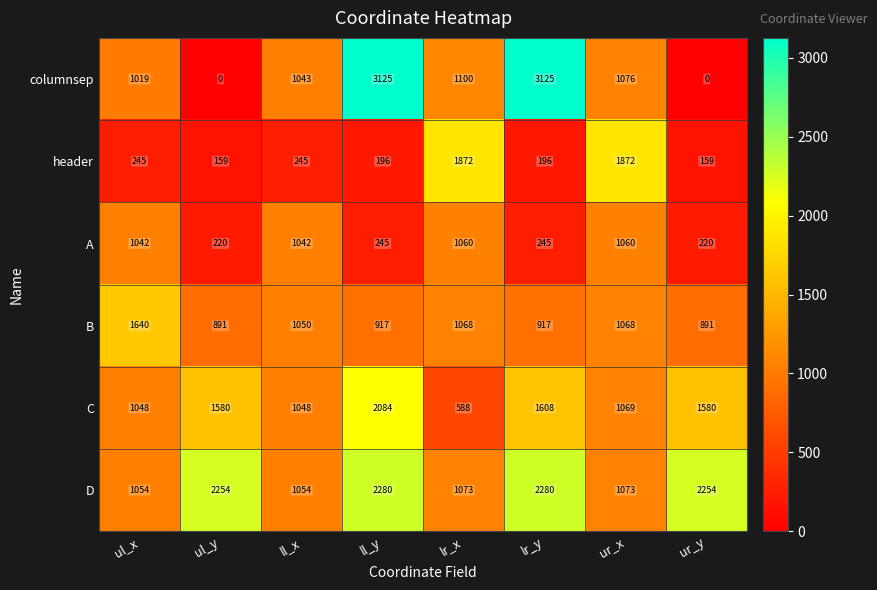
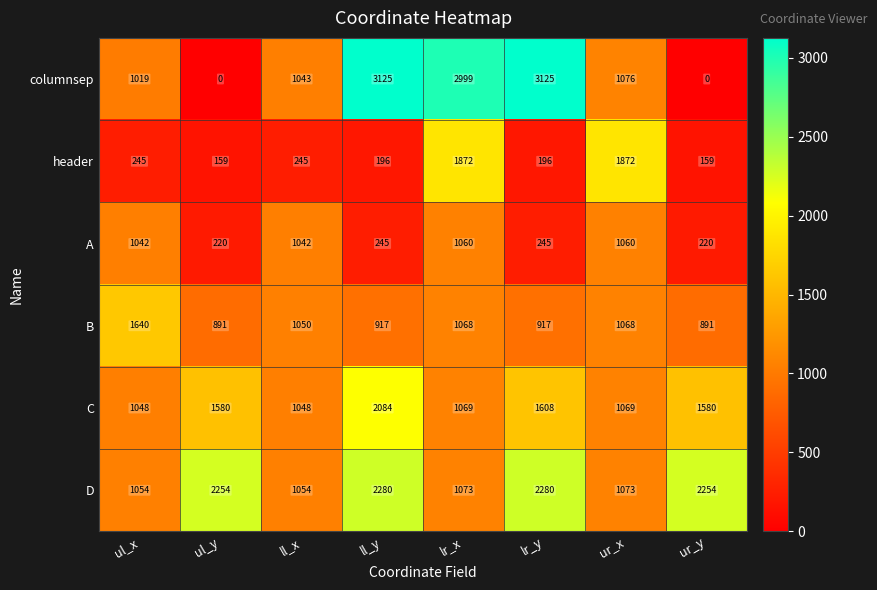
  {
    "columnsep": {
-     "lr_x": 1100
+     "lr_x": 2999
    },
    "C": {
-     "lr_x": 588
+     "lr_x": 1069
    }
  }
